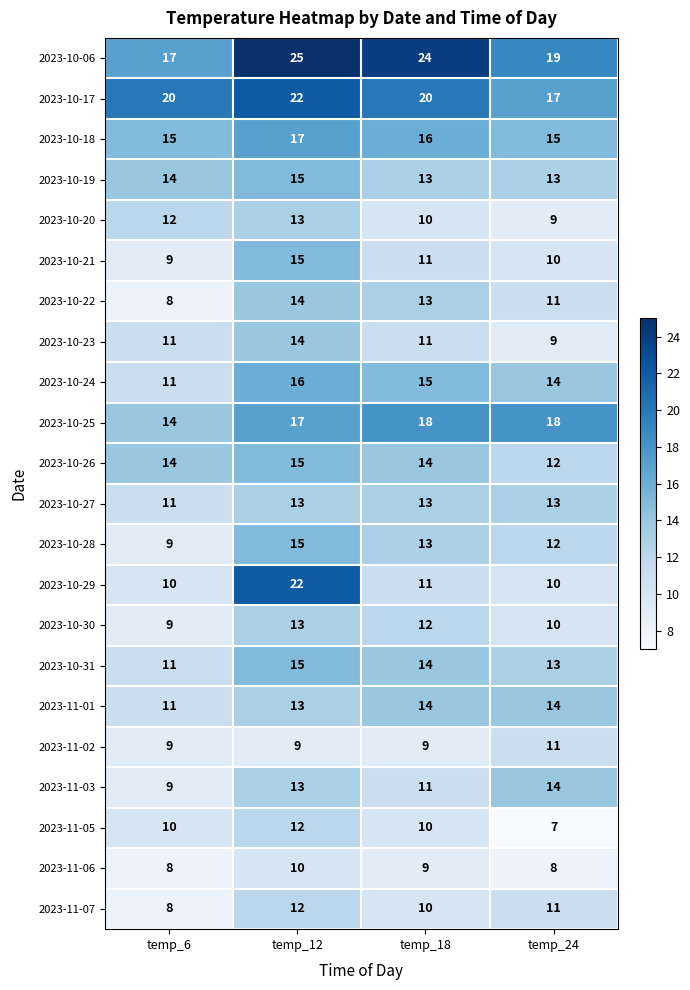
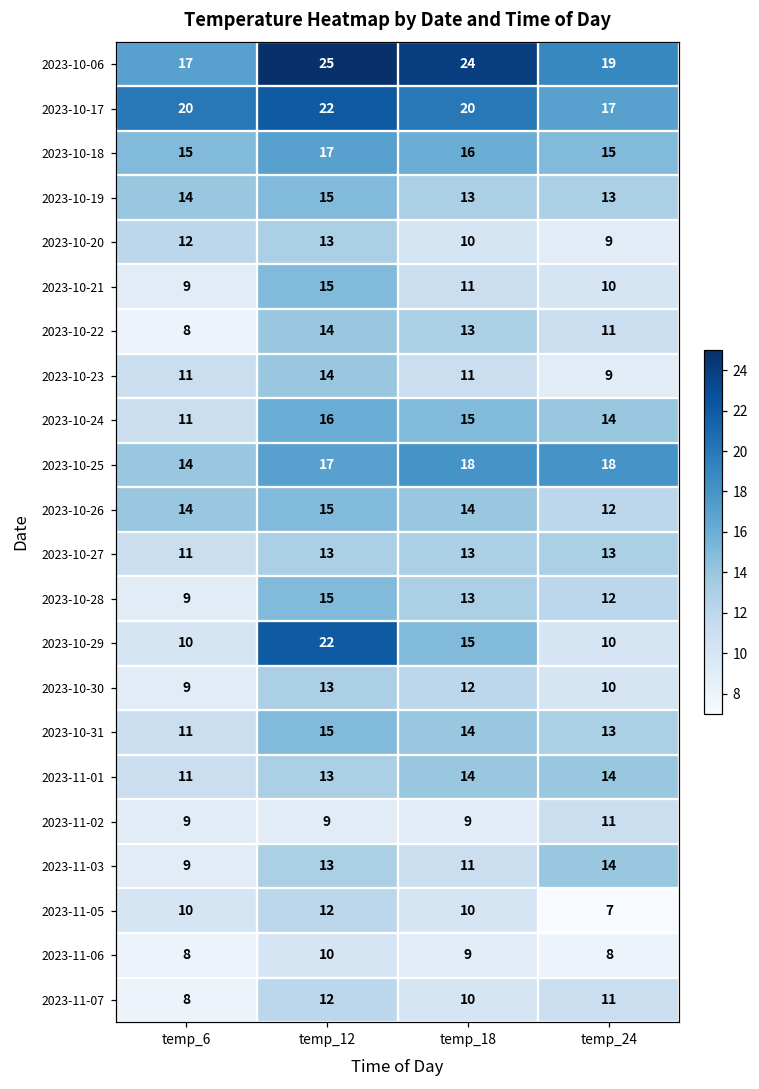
  {
    "2023-10-06": {
      "temp_6": 17,
      "temp_12": 25,
      "temp_18": 24,
      "temp_24": 19
    },
    "2023-10-17": {
      "temp_6": 20,
      "temp_12": 22,
      "temp_18": 20,
      "temp_24": 17
    },
    "2023-10-18": {
      "temp_6": 15,
      "temp_12": 17,
      "temp_18": 16,
      "temp_24": 15
    },
    "2023-10-19": {
      "temp_6": 14,
      "temp_12": 15,
      "temp_18": 13,
      "temp_24": 13
    },
    "2023-10-20": {
      "temp_6": 12,
      "temp_12": 13,
      "temp_18": 10,
      "temp_24": 9
    },
    "2023-10-21": {
      "temp_6": 9,
      "temp_12": 15,
      "temp_18": 11,
      "temp_24": 10
    },
    "2023-10-22": {
      "temp_6": 8,
      "temp_12": 14,
      "temp_18": 13,
      "temp_24": 11
    },
    "2023-10-23": {
      "temp_6": 11,
      "temp_12": 14,
      "temp_18": 11,
      "temp_24": 9
    },
    "2023-10-24": {
      "temp_6": 11,
      "temp_12": 16,
      "temp_18": 15,
      "temp_24": 14
    },
    "2023-10-25": {
      "temp_6": 14,
      "temp_12": 17,
      "temp_18": 18,
      "temp_24": 18
    },
    "2023-10-26": {
      "temp_6": 14,
      "temp_12": 15,
      "temp_18": 14,
      "temp_24": 12
    },
    "2023-10-27": {
      "temp_6": 11,
      "temp_12": 13,
      "temp_18": 13,
      "temp_24": 13
    },
    "2023-10-28": {
      "temp_6": 9,
      "temp_12": 15,
      "temp_18": 13,
      "temp_24": 12
    },
    "2023-10-29": {
      "temp_6": 10,
      "temp_12": 22,
-     "temp_18": 11,
+     "temp_18": 15,
      "temp_24": 10
    },
    "2023-10-30": {
      "temp_6": 9,
      "temp_12": 13,
      "temp_18": 12,
      "temp_24": 10
    },
    "2023-10-31": {
      "temp_6": 11,
      "temp_12": 15,
      "temp_18": 14,
      "temp_24": 13
    },
    "2023-11-01": {
      "temp_6": 11,
      "temp_12": 13,
      "temp_18": 14,
      "temp_24": 14
    },
    "2023-11-02": {
      "temp_6": 9,
      "temp_12": 9,
      "temp_18": 9,
      "temp_24": 11
    },
    "2023-11-03": {
      "temp_6": 9,
      "temp_12": 13,
      "temp_18": 11,
      "temp_24": 14
    },
    "2023-11-05": {
      "temp_6": 10,
      "temp_12": 12,
      "temp_18": 10,
      "temp_24": 7
    },
    "2023-11-06": {
      "temp_6": 8,
      "temp_12": 10,
      "temp_18": 9,
      "temp_24": 8
    },
    "2023-11-07": {
      "temp_6": 8,
      "temp_12": 12,
      "temp_18": 10,
      "temp_24": 11
    }
  }
